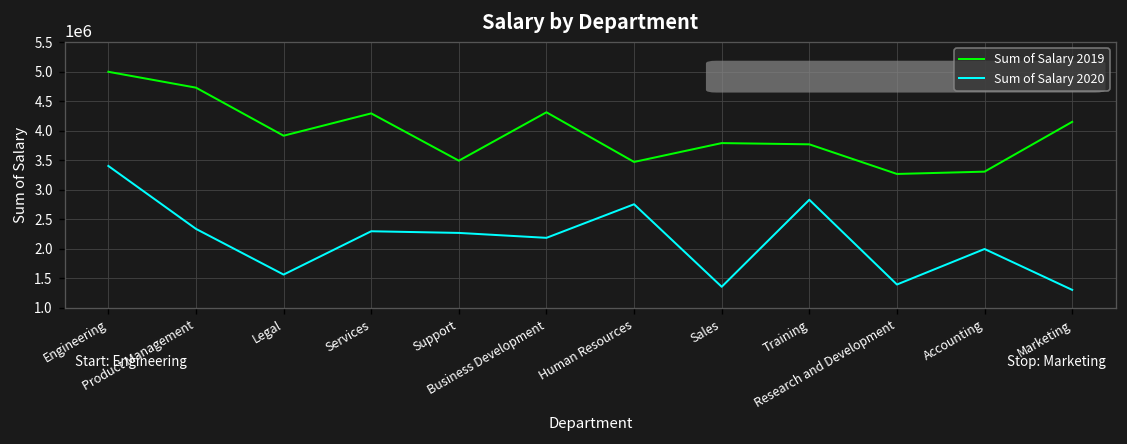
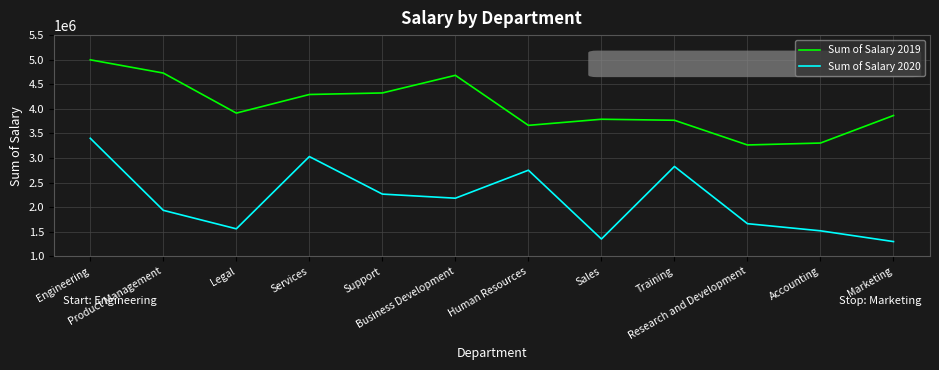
  {
    "Sum of Salary 2019": {
      "Engineering": 5000000,
      "Product Management": 4700000,
      "Legal": 3900000,
      "Services": 4300000,
-     "Support": 3500000,
-     "Business Development": 4300000,
-     "Human Resources": 3500000,
+     "Support": 4300000,
+     "Business Development": 4700000,
+     "Human Resources": 3700000,
      "Sales": 3800000,
      "Training": 3800000,
      "Research and Development": 3300000,
      "Accounting": 3300000,
-     "Marketing": 4100000
+     "Marketing": 3900000
    },
    "Sum of Salary 2020": {
      "Engineering": 3400000,
-     "Product Management": 2300000,
+     "Product Management": 1900000,
      "Legal": 1600000,
-     "Services": 2300000,
+     "Services": 3000000,
      "Support": 2300000,
      "Business Development": 2200000,
      "Human Resources": 2800000,
      "Sales": 1400000,
      "Training": 2800000,
-     "Research and Development": 1400000,
-     "Accounting": 2000000,
+     "Research and Development": 1700000,
+     "Accounting": 1500000,
      "Marketing": 1300000
    }
  }
